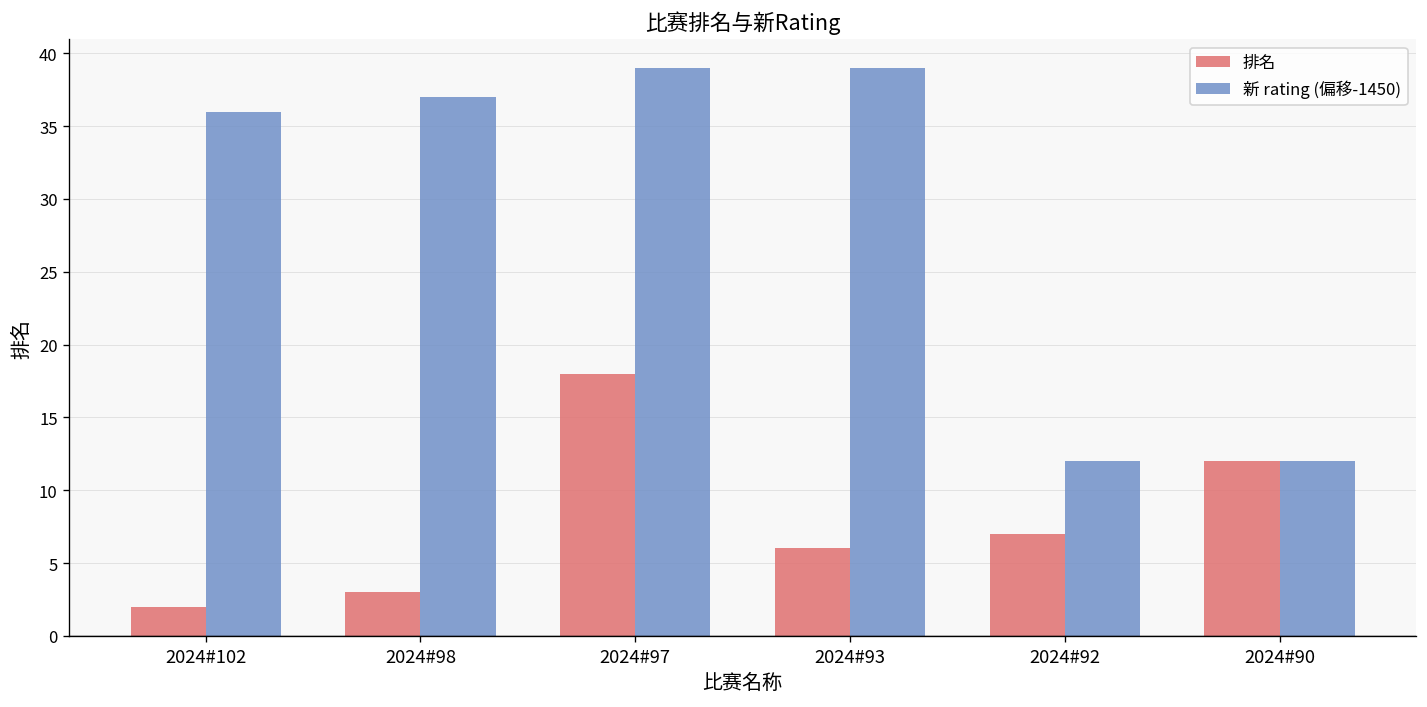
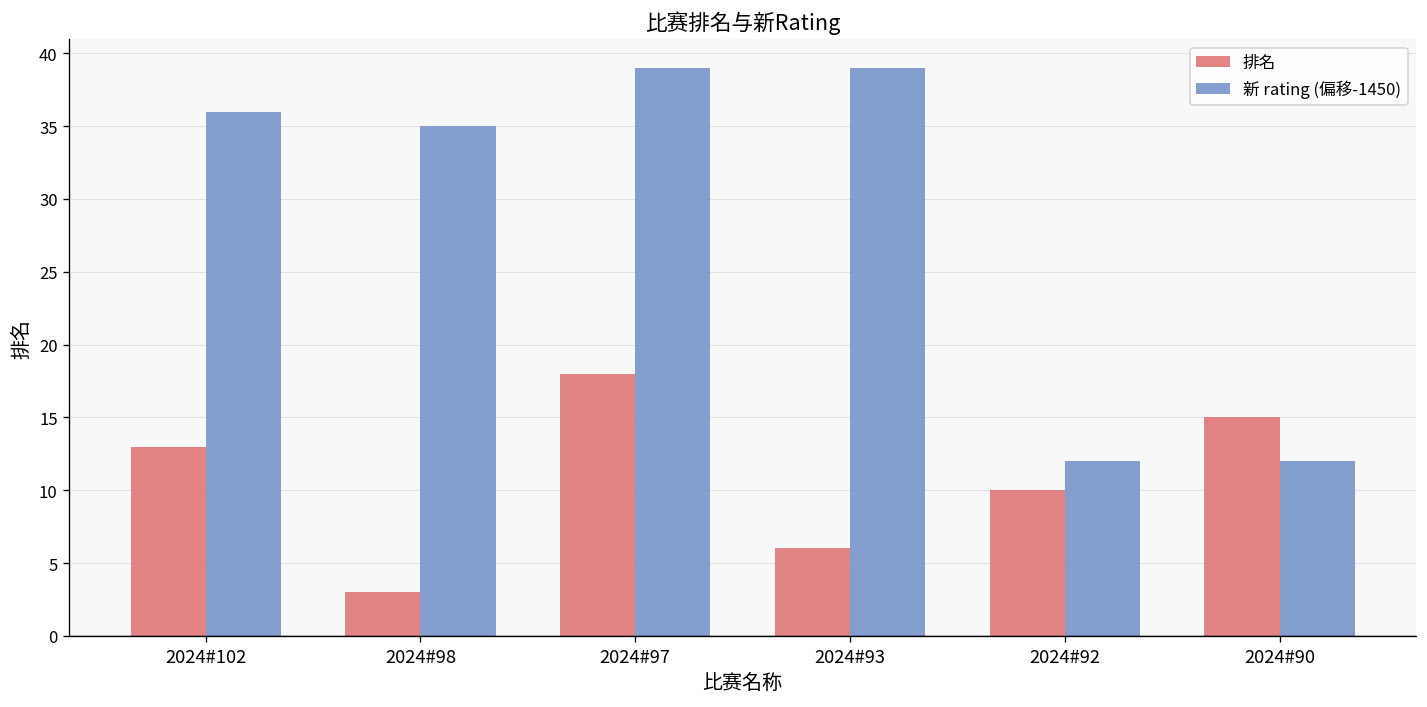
  {
    "排名": {
-     "2024#102": 2,
+     "2024#102": 13,
      "2024#98": 3,
      "2024#97": 18,
      "2024#93": 6,
-     "2024#92": 7,
-     "2024#90": 12
+     "2024#92": 10,
+     "2024#90": 15
    },
    "新 rating (偏移-1450)": {
      "2024#102": 36.0,
-     "2024#98": 37.0,
+     "2024#98": 35.0,
      "2024#97": 39.0,
      "2024#93": 39.0,
      "2024#92": 12.0,
      "2024#90": 12.0
    }
  }
